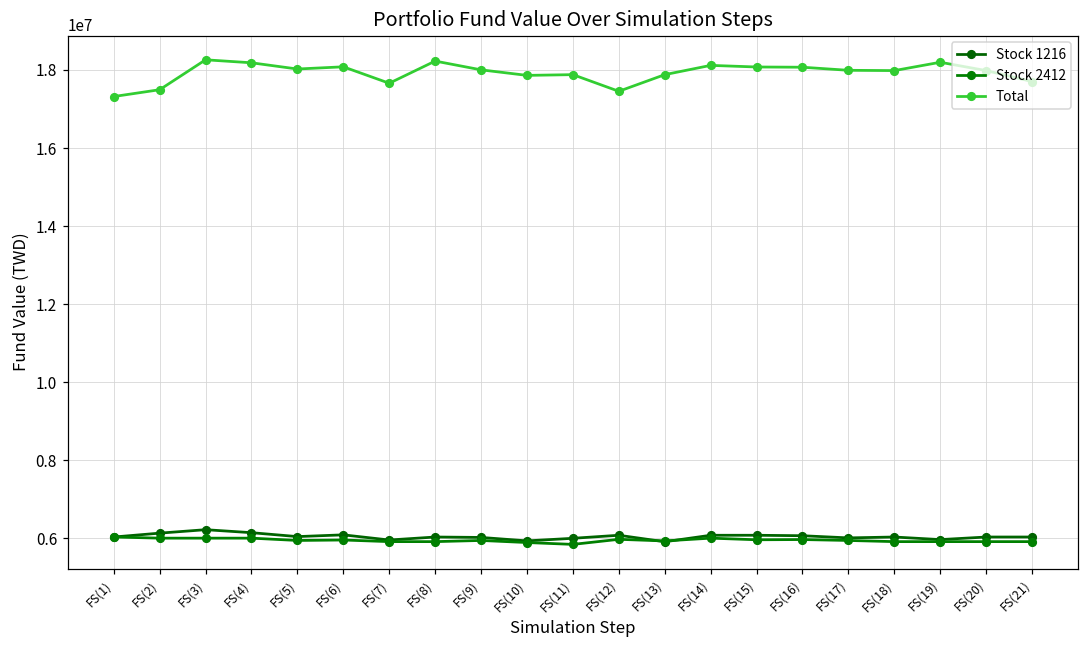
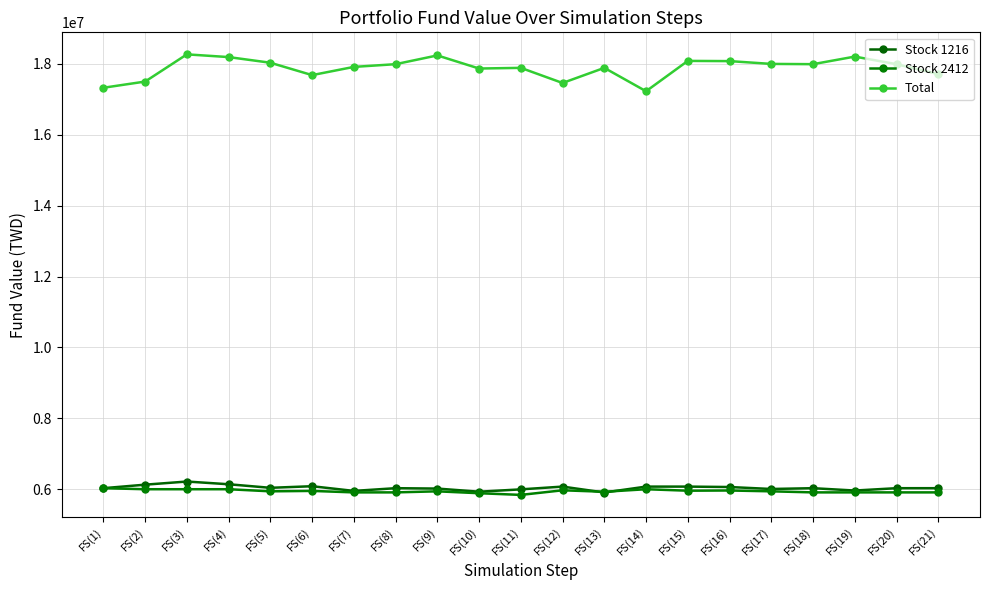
  {
    "Total": {
      "FS(1)": 17300000,
      "FS(2)": 17500000,
      "FS(3)": 18300000,
      "FS(4)": 18200000,
      "FS(5)": 18000000,
-     "FS(6)": 18100000,
-     "FS(7)": 17700000,
-     "FS(8)": 18200000,
-     "FS(9)": 18000000,
+     "FS(6)": 17700000,
+     "FS(7)": 17900000,
+     "FS(8)": 18000000,
+     "FS(9)": 18200000,
      "FS(10)": 17900000,
      "FS(11)": 17900000,
      "FS(12)": 17500000,
      "FS(13)": 17900000,
-     "FS(14)": 18100000,
+     "FS(14)": 17200000,
      "FS(15)": 18100000,
      "FS(16)": 18100000,
      "FS(17)": 18000000,
      "FS(18)": 18000000,
      "FS(19)": 18200000
    }
  }
